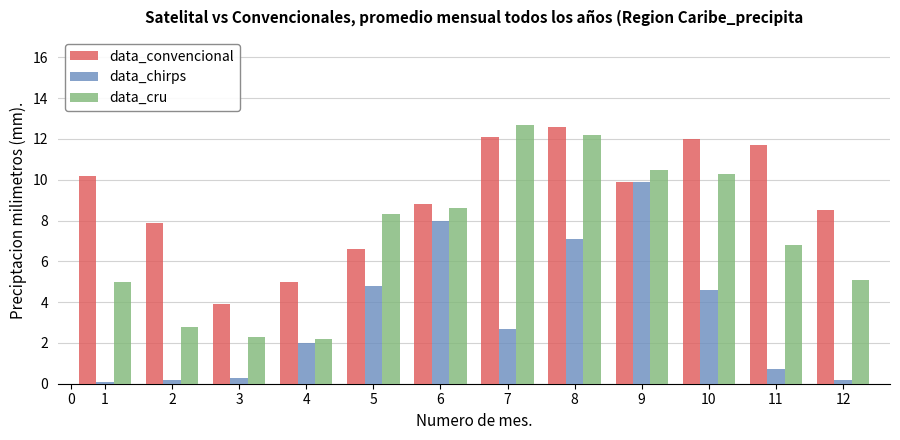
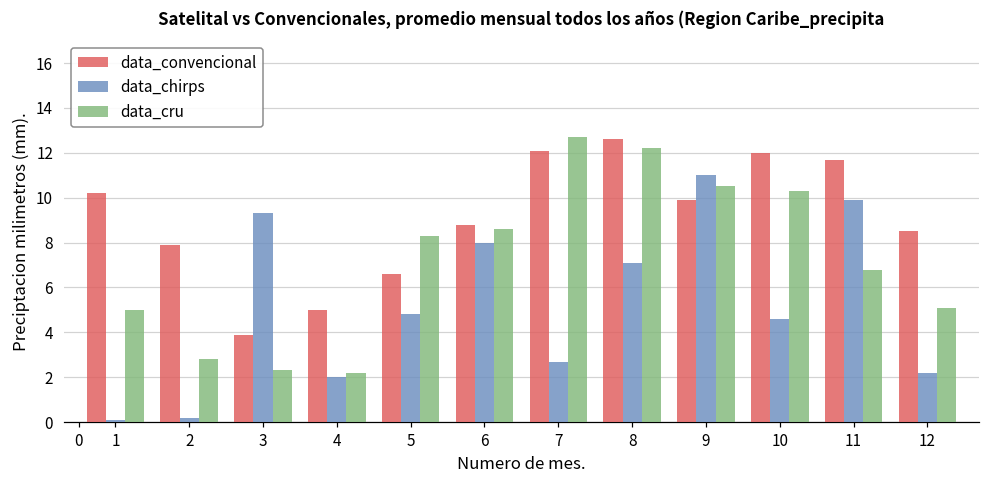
  {
    "data_chirps": {
      "2": 0.2,
-     "3": 0.3,
+     "3": 9.3,
      "4": 2.0,
      "5": 4.8,
      "6": 8.0,
      "7": 2.7,
      "8": 7.1,
-     "9": 9.9,
+     "9": 11.0,
      "10": 4.6,
-     "11": 0.7,
-     "12": 0.2
+     "11": 9.9,
+     "12": 2.2
    }
  }
